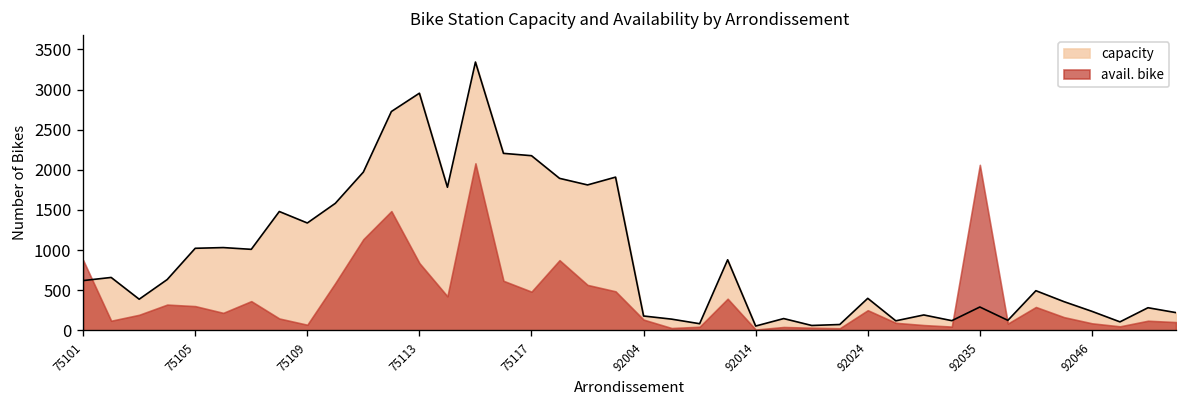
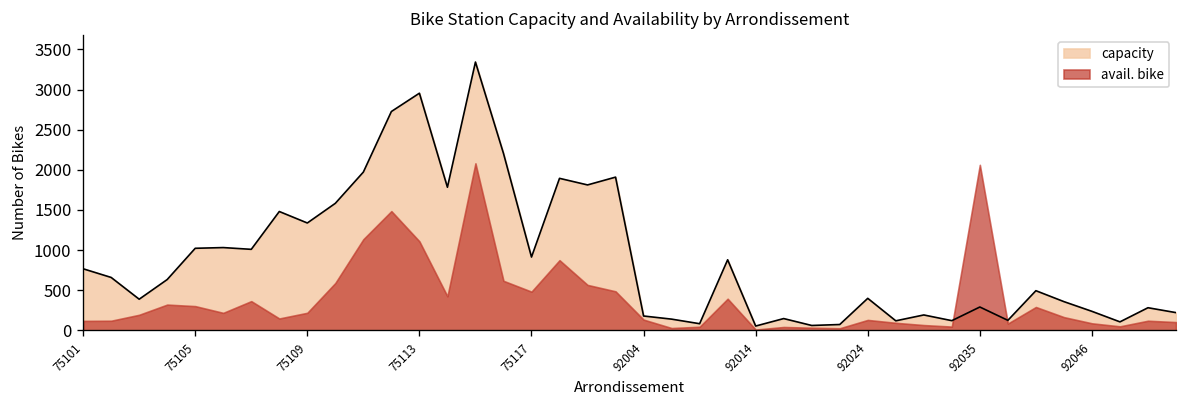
  {
    "capacity": {
-     "75101": 600,
+     "75101": 800,
      "75105": 1000,
      "75109": 1300,
      "75113": 3000,
-     "75117": 2200,
+     "75117": 900,
      "92004": 200,
      "92014": 100,
      "92024": 400,
      "92035": 300,
      "92046": 200
    },
    "avail. bike": {
-     "75101": 900,
+     "75101": 100,
      "75105": 300,
-     "75109": 100,
-     "75113": 800,
+     "75109": 200,
+     "75113": 1100,
      "75117": 500,
      "92004": 100,
-     "92024": 300,
+     "92024": 100,
      "92035": 2100,
      "92046": 100
    }
  }
